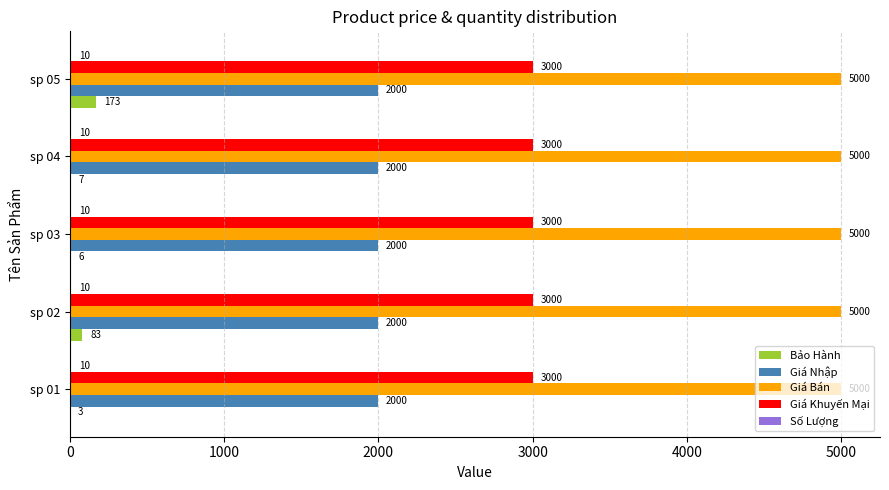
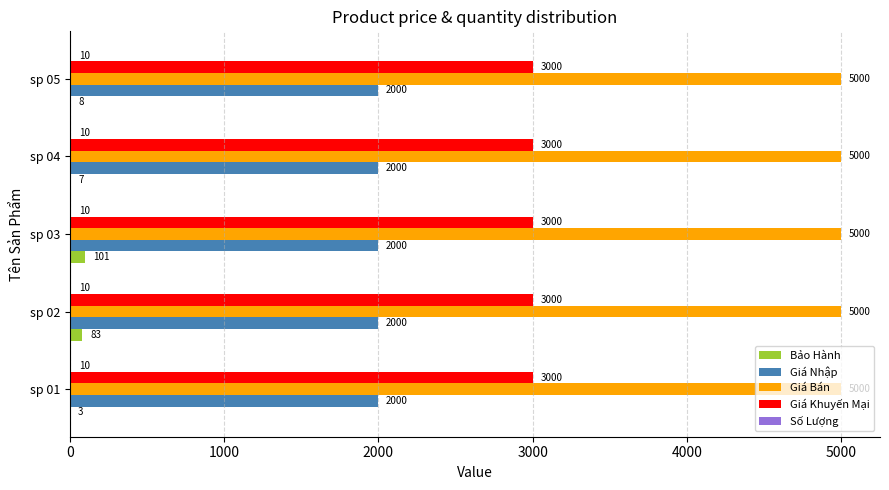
  {
    "Bảo Hành": {
-     "sp 05": 173,
+     "sp 05": 8,
      "sp 04": 7,
-     "sp 03": 6,
+     "sp 03": 101,
      "sp 02": 83,
      "sp 01": 3
    },
    "Giá Nhập": {
      "sp 05": 2000,
      "sp 04": 2000,
      "sp 03": 2000,
      "sp 02": 2000,
      "sp 01": 2000
    },
    "Giá Bán": {
      "sp 05": 5000,
      "sp 04": 5000,
      "sp 03": 5000,
      "sp 02": 5000
    },
    "Giá Khuyến Mại": {
      "sp 05": 3000,
      "sp 04": 3000,
      "sp 03": 3000,
      "sp 02": 3000,
      "sp 01": 3000
    },
    "Số Lượng": {
      "sp 05": 10,
      "sp 04": 10,
      "sp 03": 10,
      "sp 02": 10,
      "sp 01": 10
    }
  }
